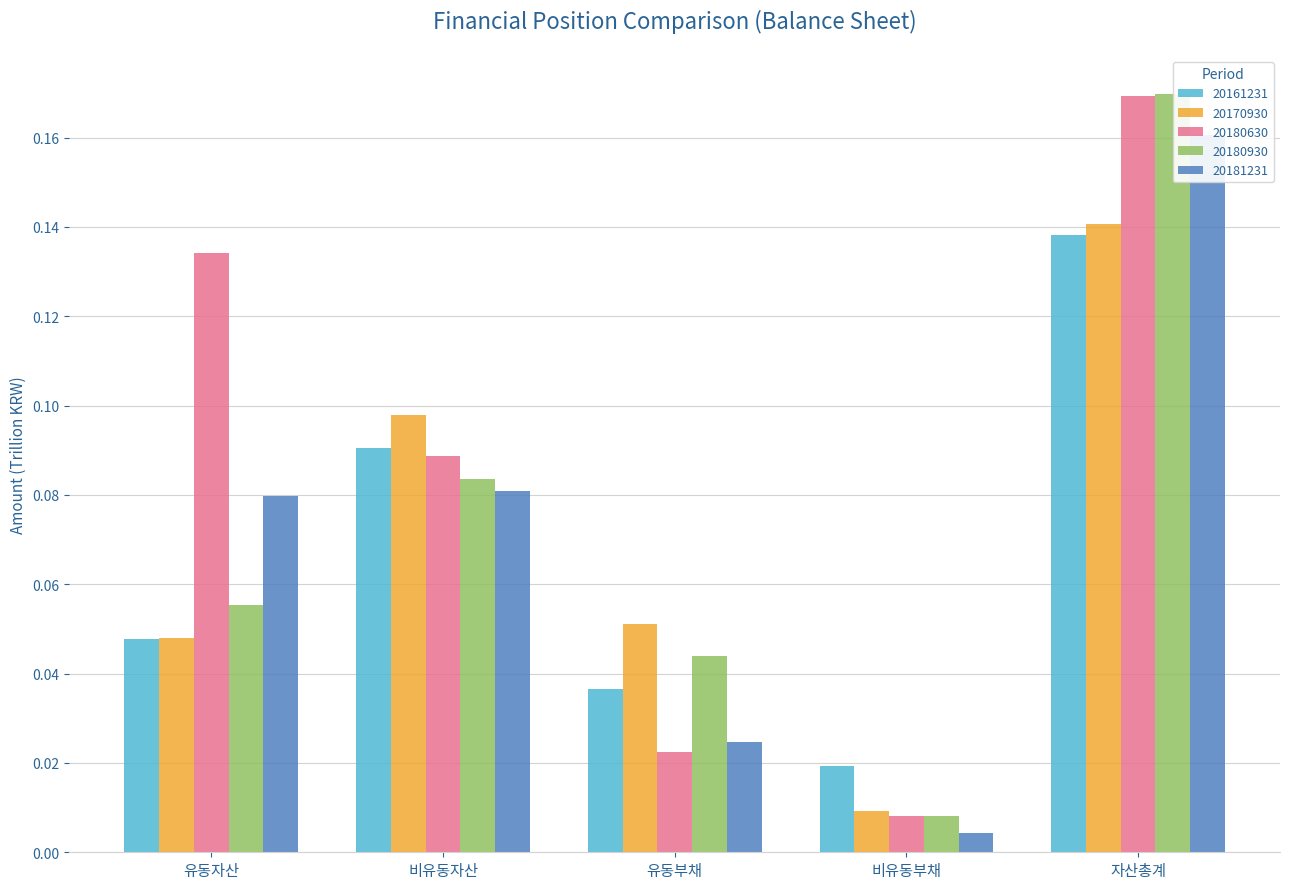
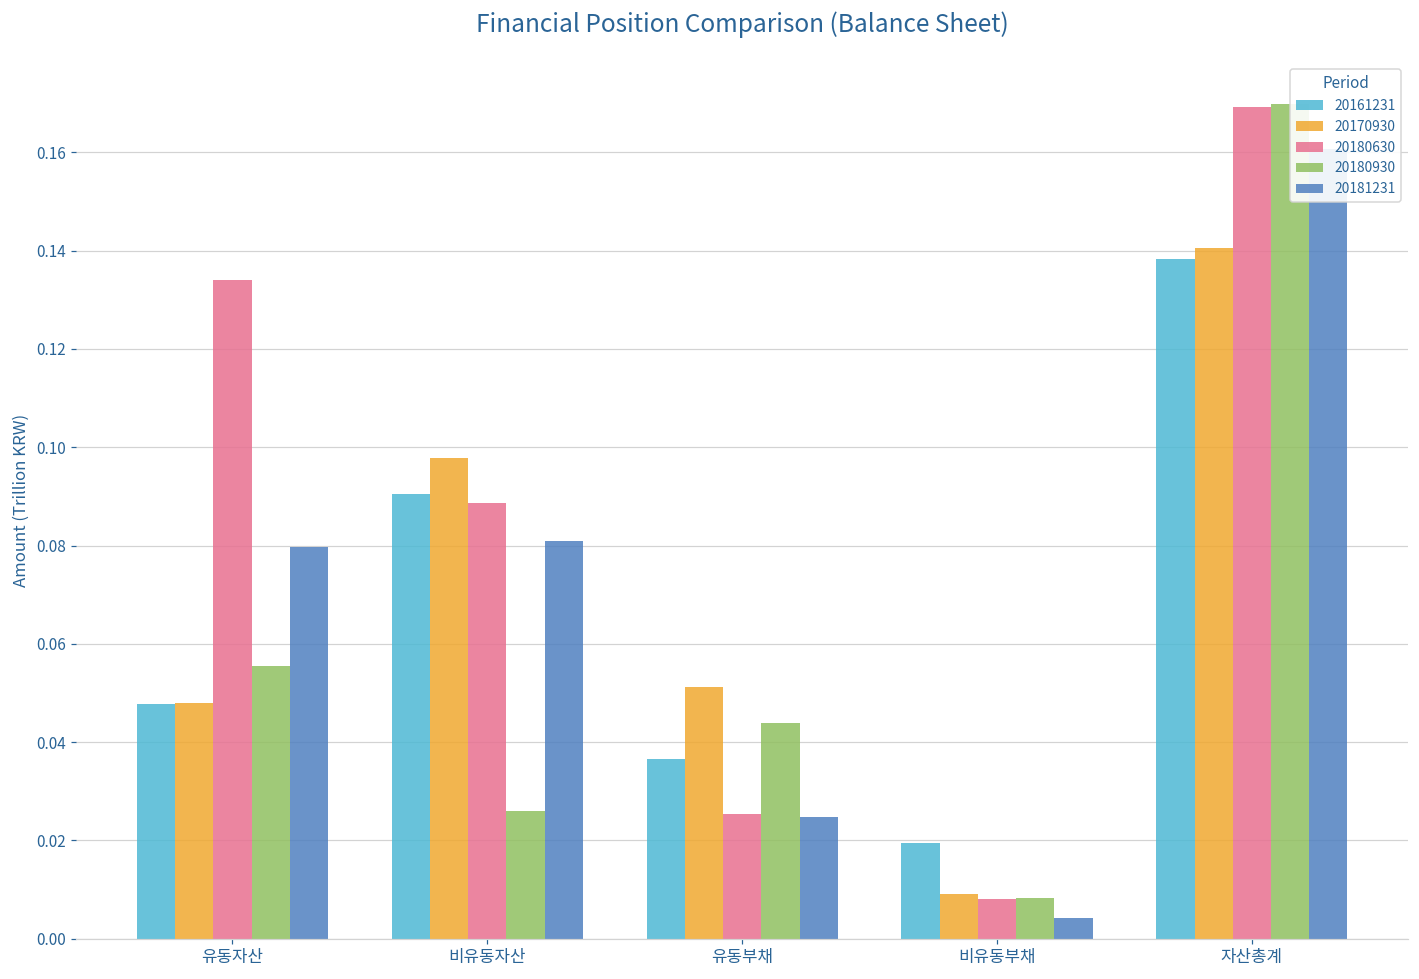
  {
    "20170930": {
      "유동자산": 0.048,
      "비유동자산": 0.098,
      "유동부채": 0.051,
      "비유동부채": 0.009,
      "자산총계": 0.141
    },
    "20180630": {
      "유동자산": 0.134,
      "비유동자산": 0.089,
-     "유동부채": 0.022,
+     "유동부채": 0.025,
      "비유동부채": 0.008,
      "자산총계": 0.169
    },
    "20180930": {
      "유동자산": 0.055,
-     "비유동자산": 0.084,
+     "비유동자산": 0.026,
      "유동부채": 0.044,
      "비유동부채": 0.008
    }
  }
